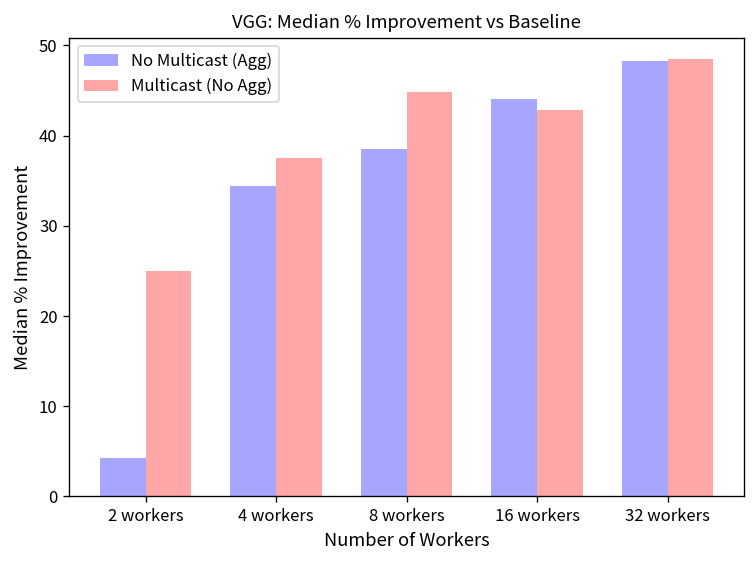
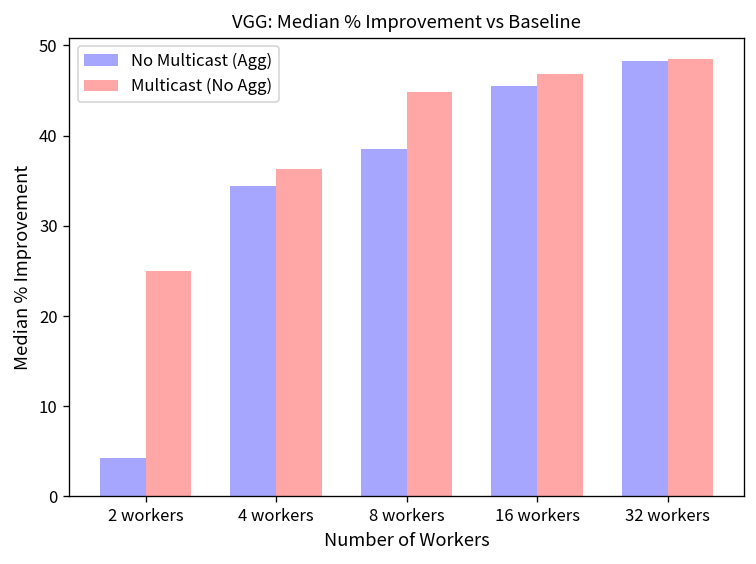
  {
    "No Multicast (Agg)": {
      "2 workers": 4,
      "4 workers": 34,
      "8 workers": 39,
-     "16 workers": 44,
+     "16 workers": 45,
      "32 workers": 48
    },
    "Multicast (No Agg)": {
      "2 workers": 25,
-     "4 workers": 37,
+     "4 workers": 36,
      "8 workers": 45,
-     "16 workers": 43,
+     "16 workers": 47,
      "32 workers": 48
    }
  }
